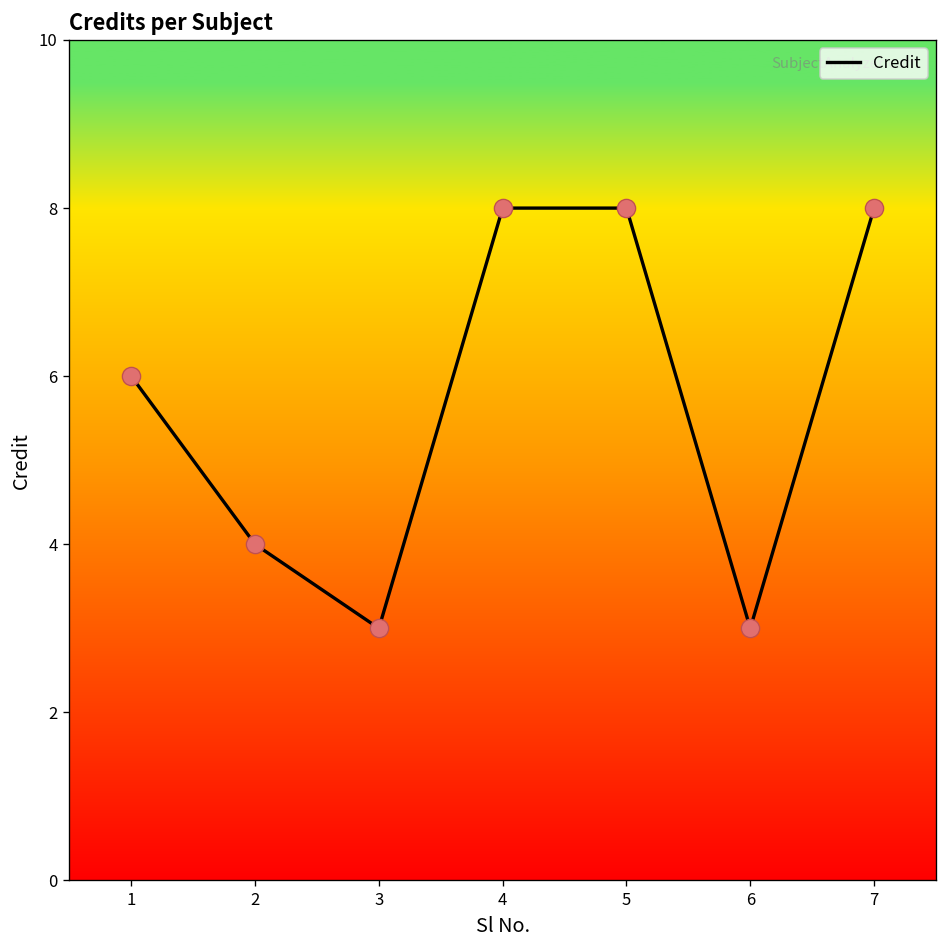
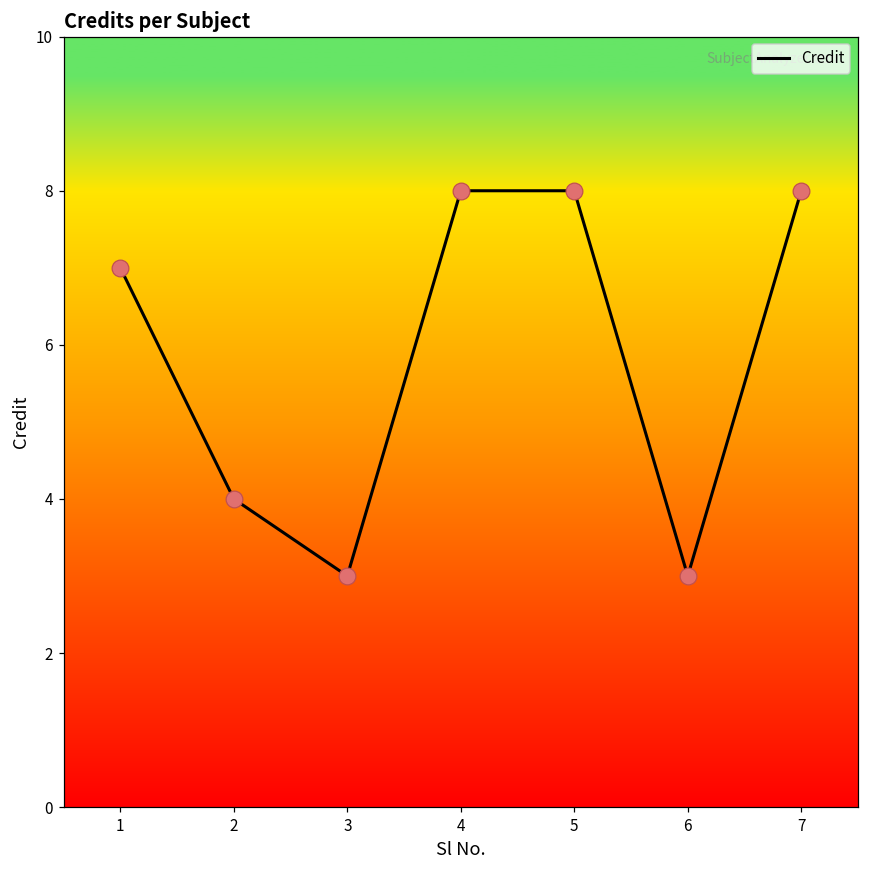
  {
-   "1": 6,
+   "1": 7,
    "2": 4,
    "3": 3,
    "4": 8,
    "5": 8,
    "6": 3,
    "7": 8
  }
